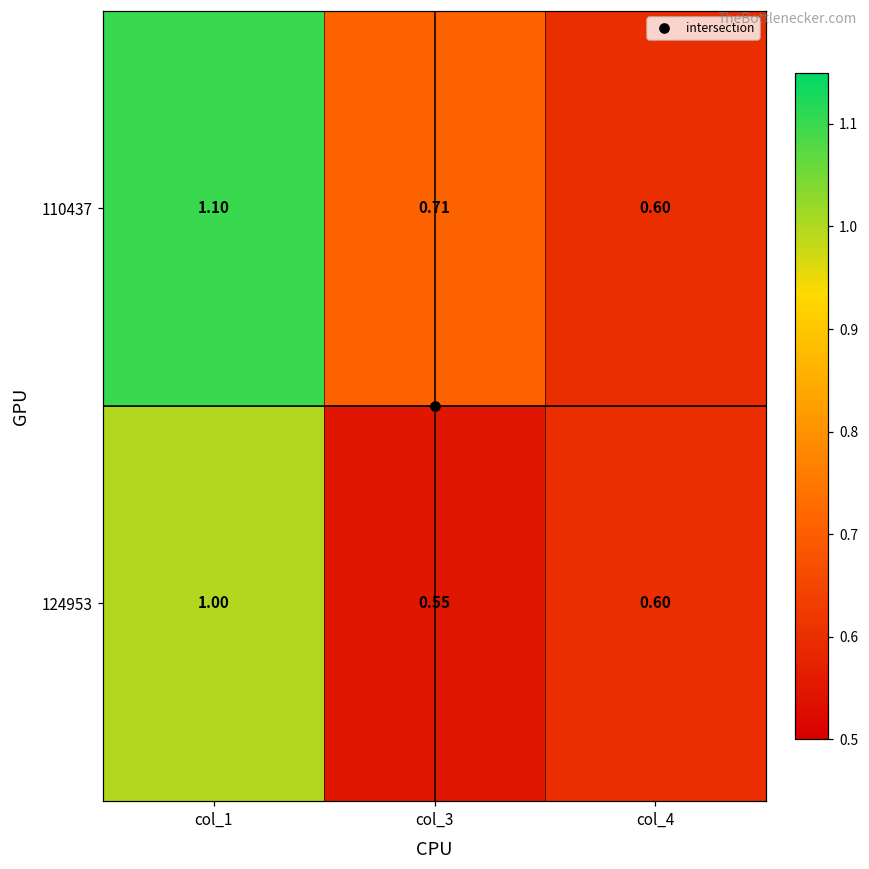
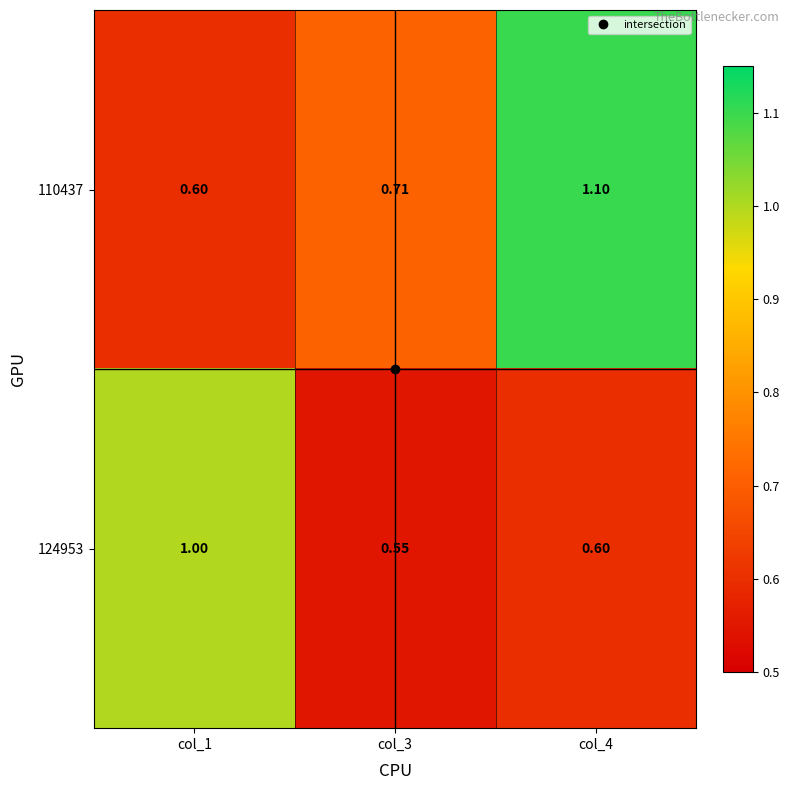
  {
    "110437": {
-     "col_1": 1.10,
+     "col_1": 0.60,
      "col_3": 0.71,
-     "col_4": 0.60
+     "col_4": 1.10
    },
    "124953": {
      "col_1": 1.00,
      "col_3": 0.55,
      "col_4": 0.60
    }
  }
